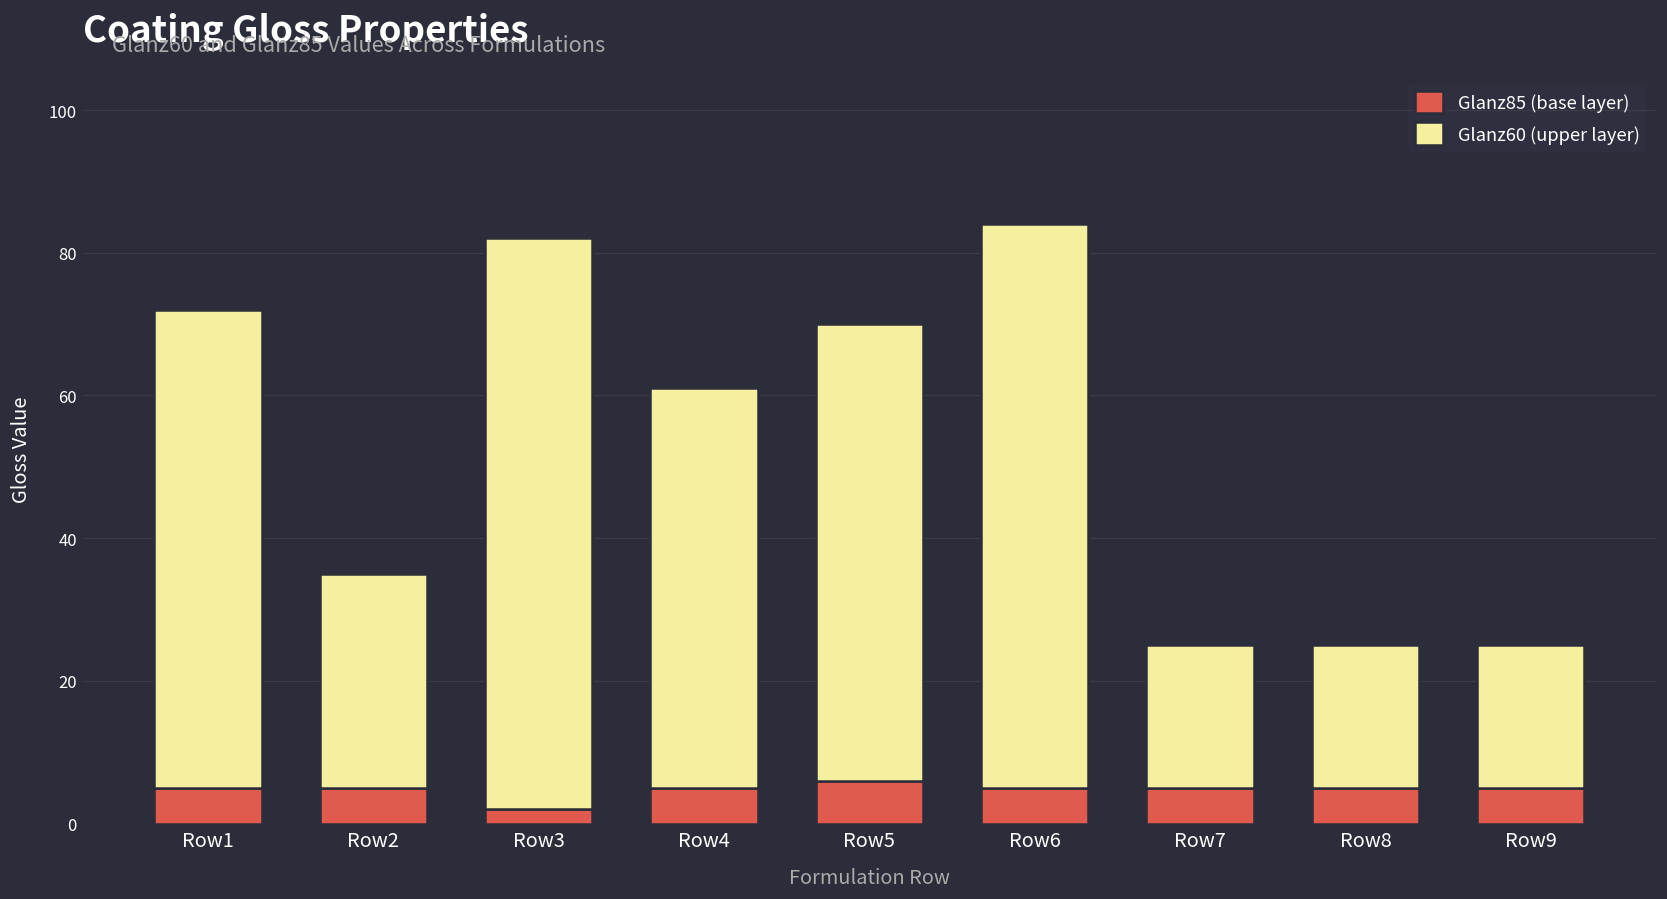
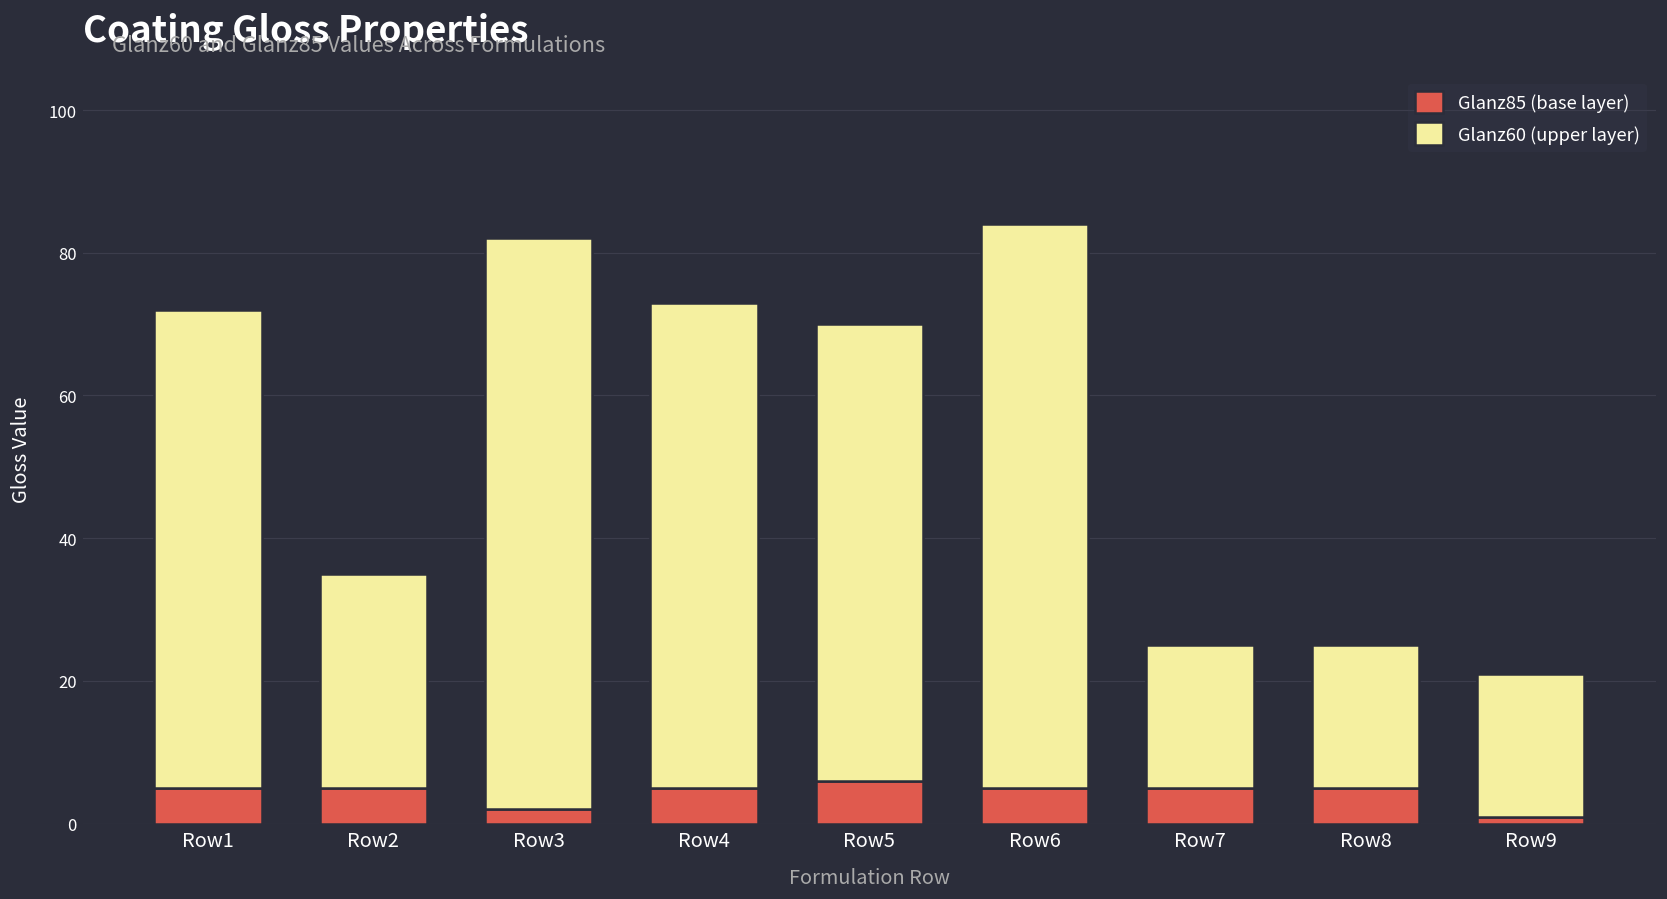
  {
    "Glanz85 (base layer)": {
      "Row1": 5,
      "Row2": 5,
      "Row3": 2,
      "Row4": 5,
      "Row5": 6,
      "Row6": 5,
      "Row7": 5,
      "Row8": 5,
-     "Row9": 5
+     "Row9": 1
    },
    "Glanz60 (upper layer)": {
      "Row1": 67,
      "Row2": 30,
      "Row3": 80,
-     "Row4": 56,
+     "Row4": 68,
      "Row5": 64,
      "Row6": 79,
      "Row7": 20,
      "Row8": 20,
      "Row9": 20
    }
  }
